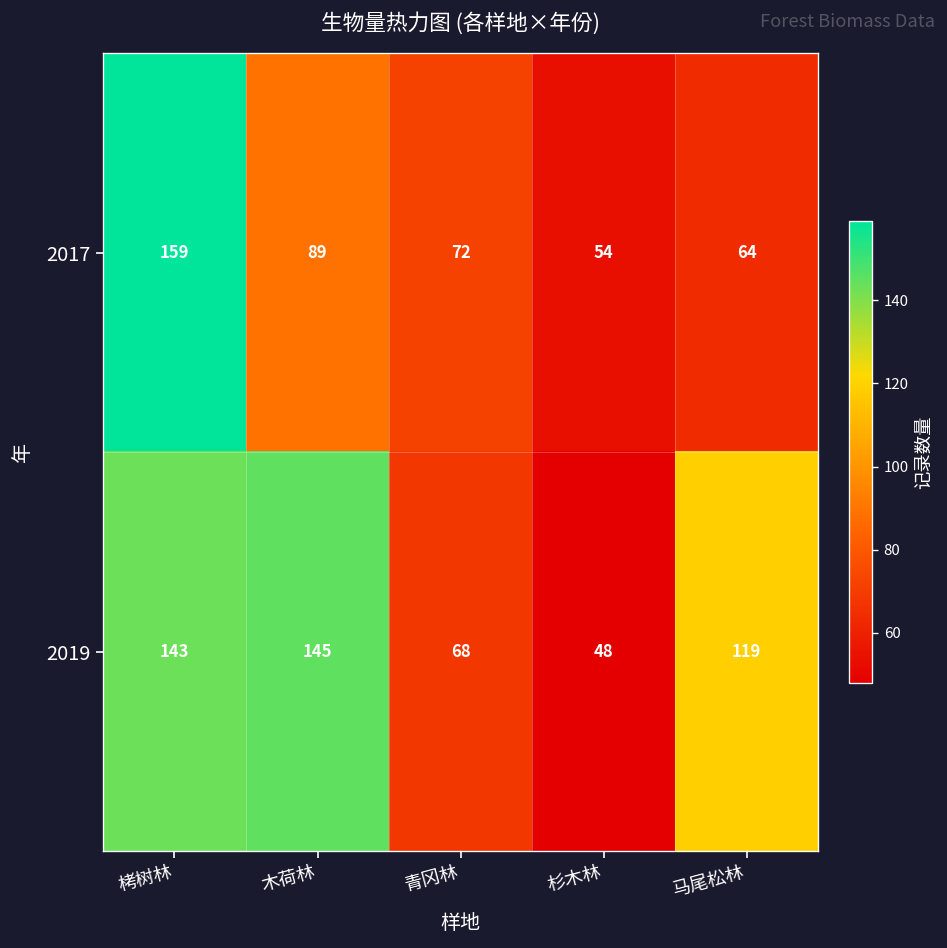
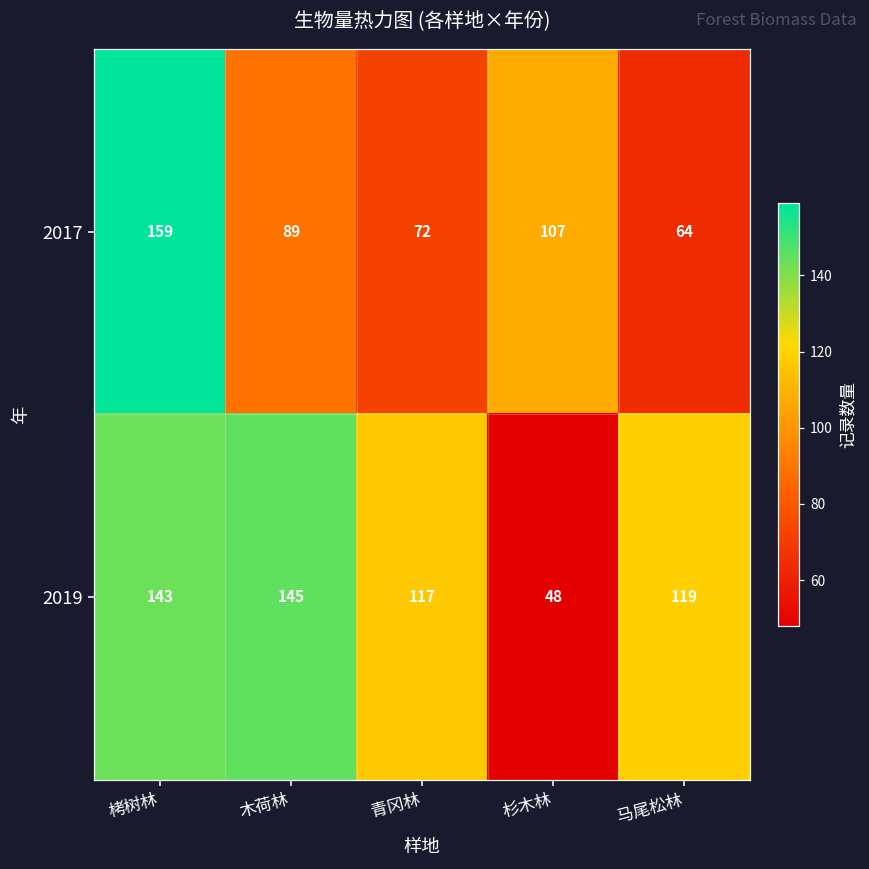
  {
    "2017": {
      "栲树林": 159,
      "木荷林": 89,
      "青冈林": 72,
-     "杉木林": 54,
+     "杉木林": 107,
      "马尾松林": 64
    },
    "2019": {
      "栲树林": 143,
      "木荷林": 145,
-     "青冈林": 68,
+     "青冈林": 117,
      "杉木林": 48,
      "马尾松林": 119
    }
  }
